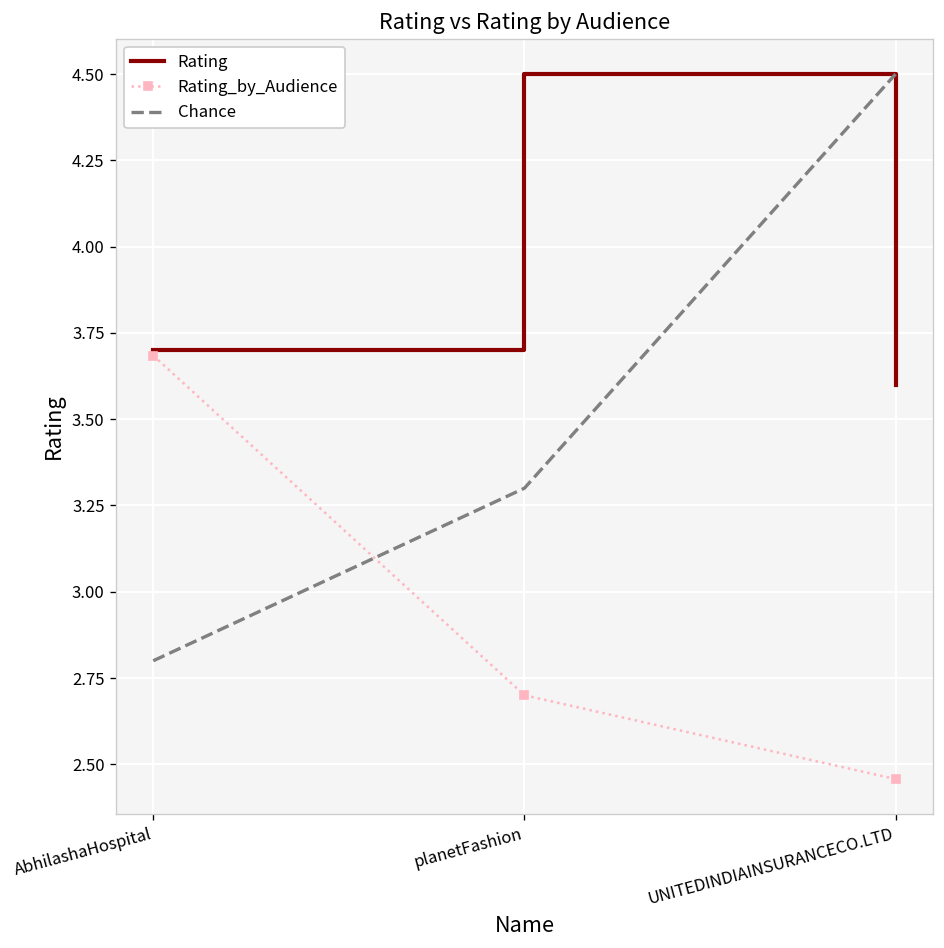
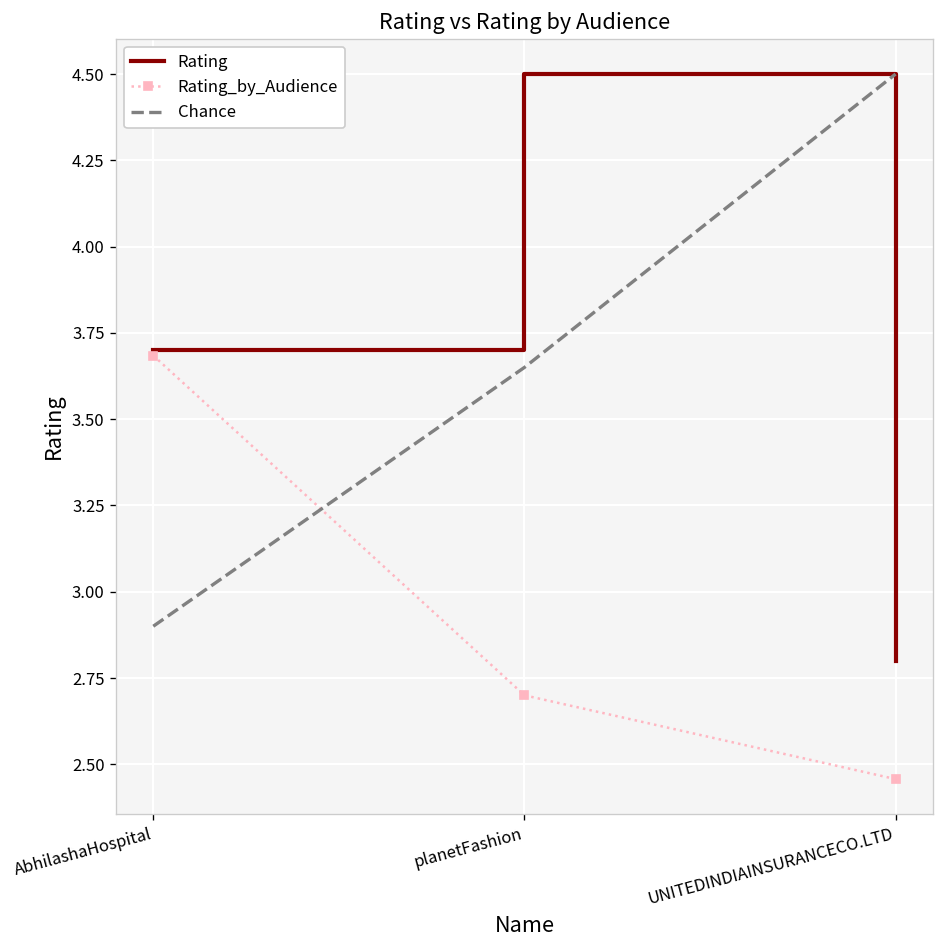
  {
    "Rating": {
      "AbhilashaHospital": 3.7,
      "planetFashion": 4.5,
-     "UNITEDINDIAINSURANCECO.LTD": 3.6
+     "UNITEDINDIAINSURANCECO.LTD": 2.8
    },
    "Rating_by_Audience": {
      "AbhilashaHospital": 3.68,
      "planetFashion": 2.70,
      "UNITEDINDIAINSURANCECO.LTD": 2.46
    },
    "Chance": {
-     "AbhilashaHospital": 2.8,
-     "planetFashion": 3.30,
+     "AbhilashaHospital": 2.9,
+     "planetFashion": 3.65,
      "UNITEDINDIAINSURANCECO.LTD": 4.50
    }
  }
